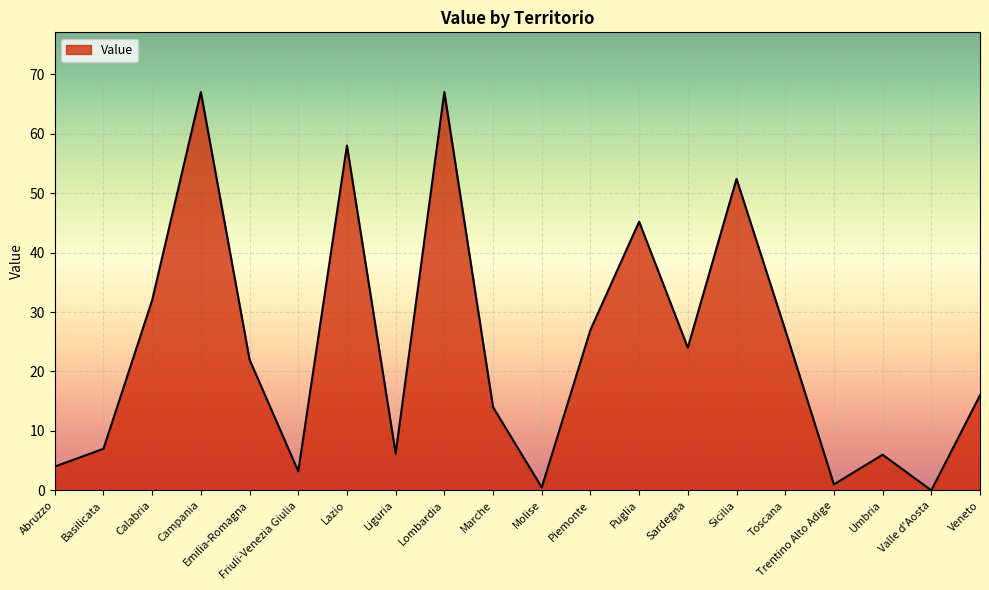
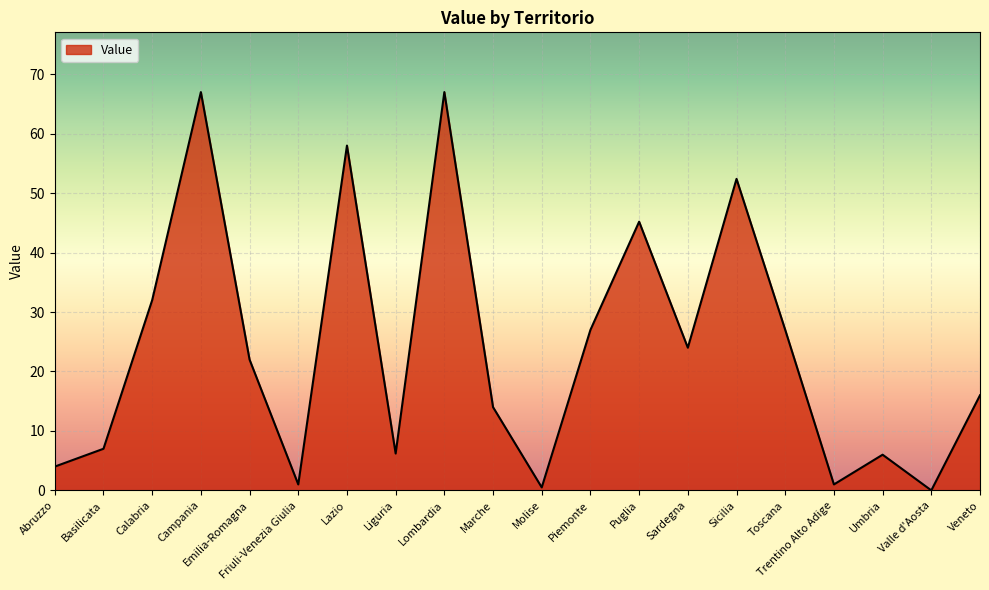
  {
    "Abruzzo": 4,
    "Basilicata": 7,
    "Calabria": 32,
    "Campania": 67,
    "Emilia-Romagna": 22,
-   "Friuli-Venezia Giulia": 3,
+   "Friuli-Venezia Giulia": 1,
    "Lazio": 58,
    "Liguria": 6,
    "Lombardia": 67,
    "Marche": 14,
    "Molise": 1,
    "Piemonte": 27,
    "Puglia": 45,
    "Sardegna": 24,
    "Sicilia": 52,
    "Toscana": 27,
    "Trentino Alto Adige": 1,
    "Umbria": 6,
    "Valle d'Aosta": 0,
    "Veneto": 16
  }
